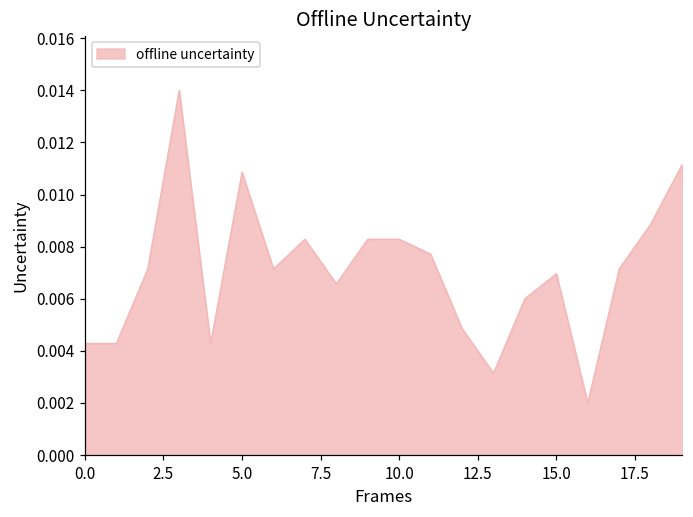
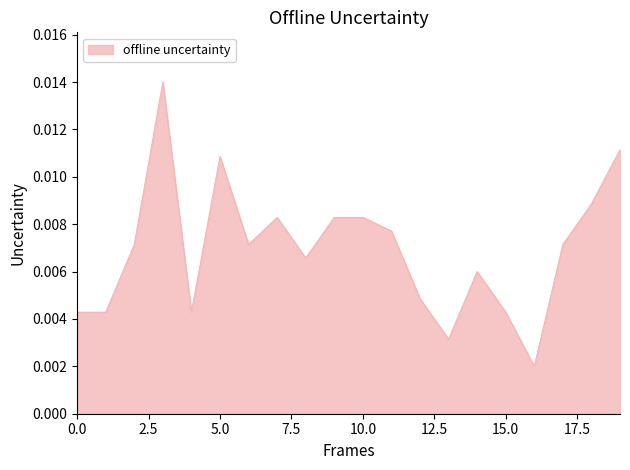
  {
    "0.0": 0.0043,
    "5.0": 0.0109,
    "10.0": 0.0083,
-   "15.0": 0.0070
+   "15.0": 0.0043
  }
